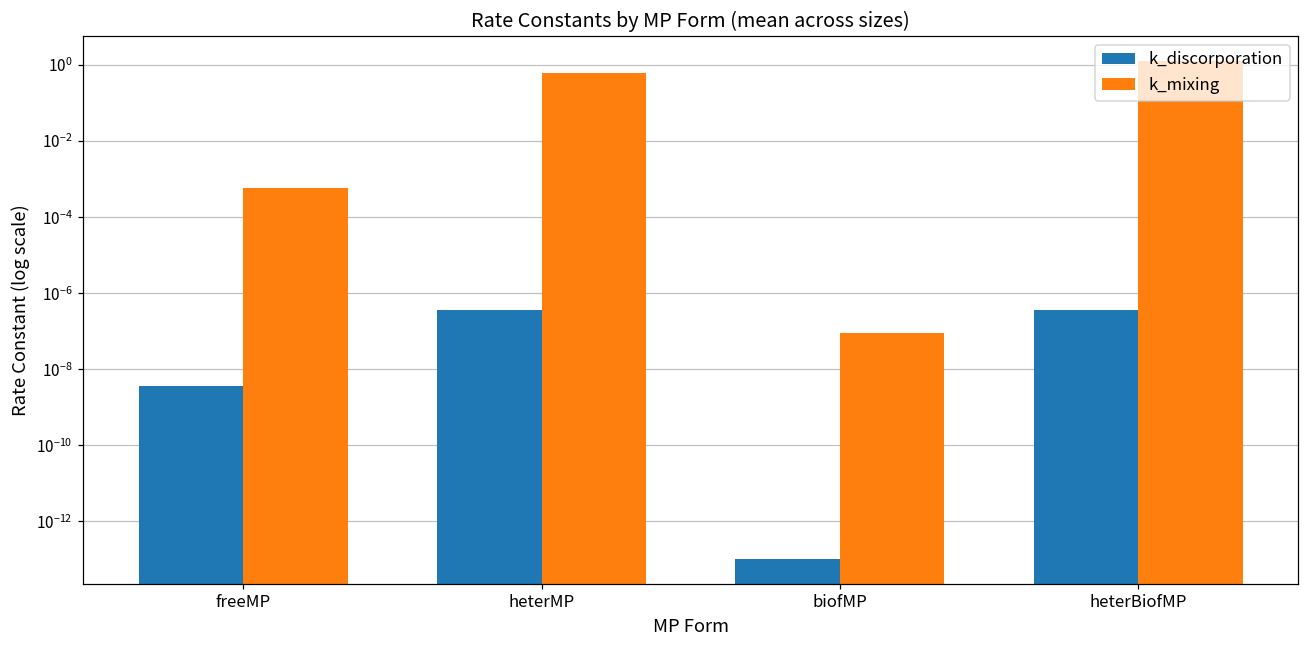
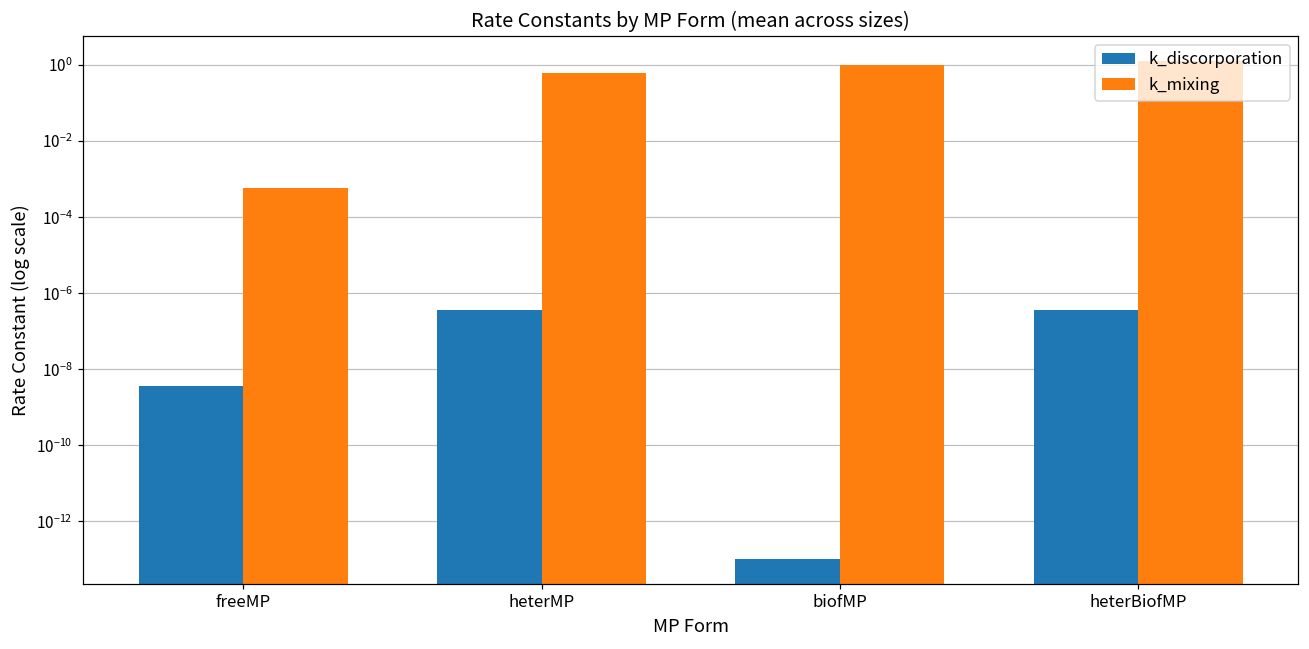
  {
    "k_discorporation": {
      "freeMP": 0.000000004,
      "heterMP": 0.0000004,
      "biofMP": 0.000000000000,
      "heterBiofMP": 0.0000004
    },
    "k_mixing": {
      "freeMP": 0.0006,
      "heterMP": 0.6,
-     "biofMP": 0
+     "biofMP": 1
    }
  }
